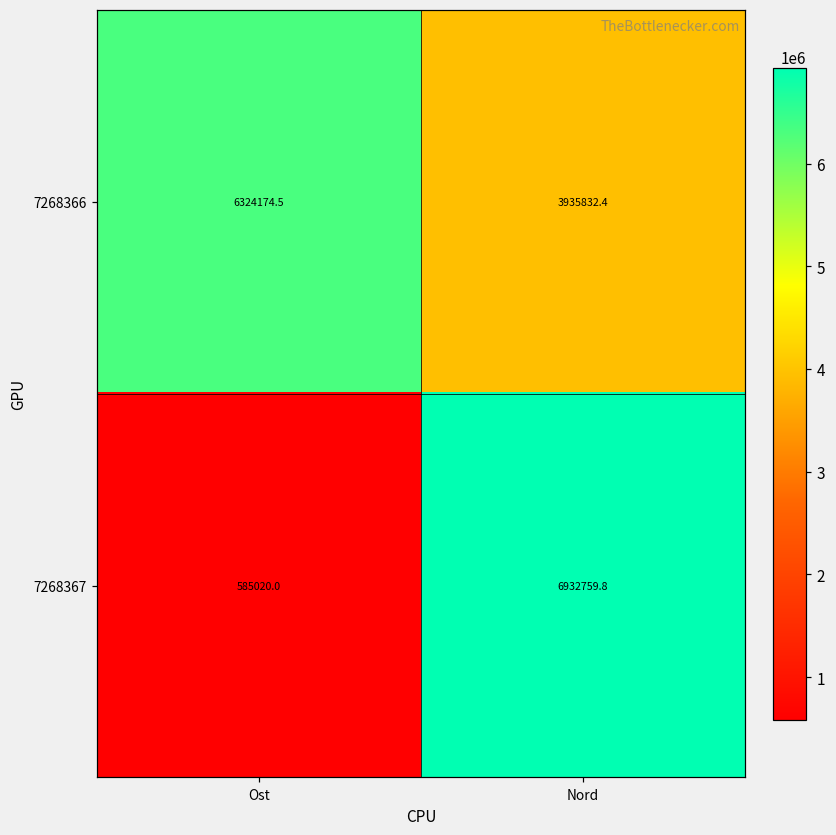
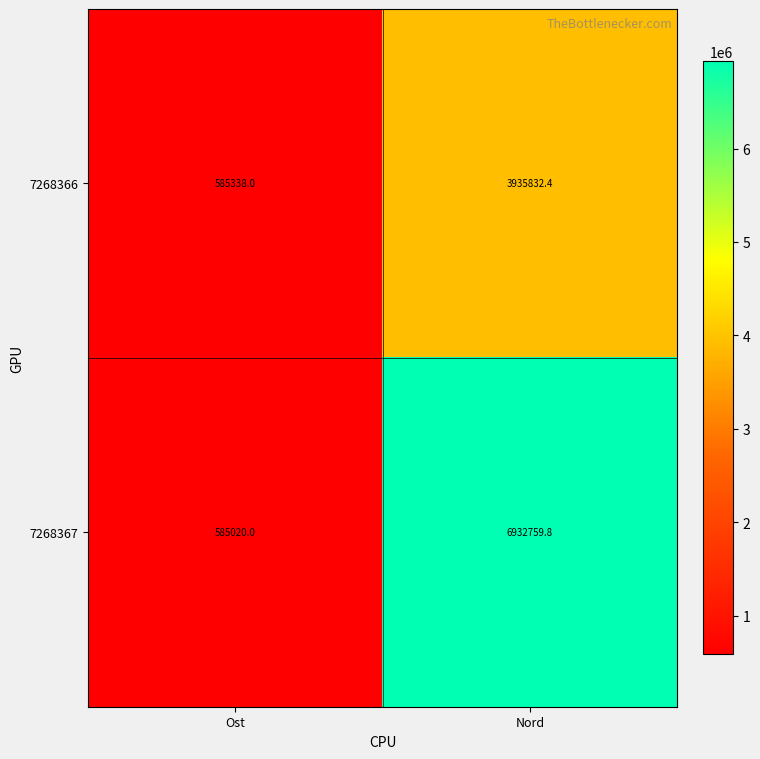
  {
    "7268366": {
-     "Ost": 6324174.5,
+     "Ost": 585338.0,
      "Nord": 3935832.4
    },
    "7268367": {
      "Ost": 585020.0,
      "Nord": 6932759.8
    }
  }
